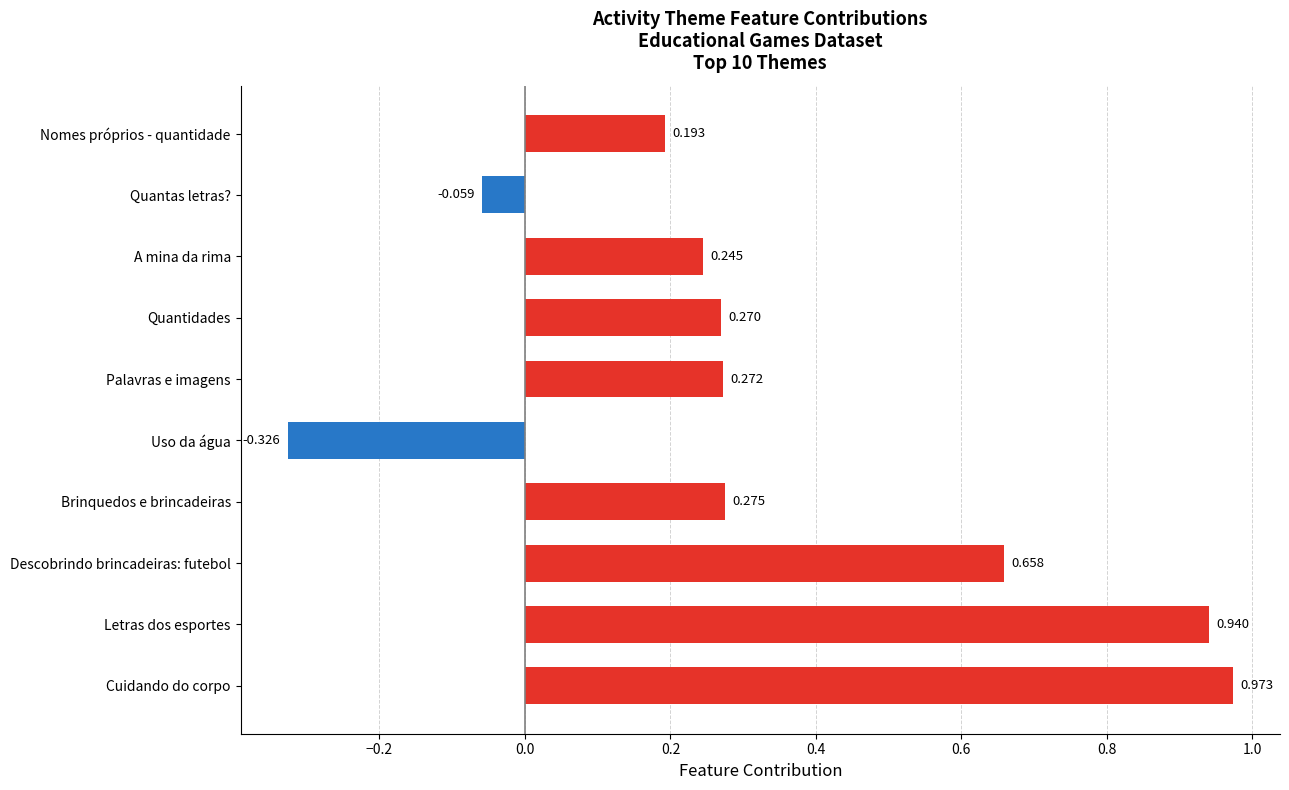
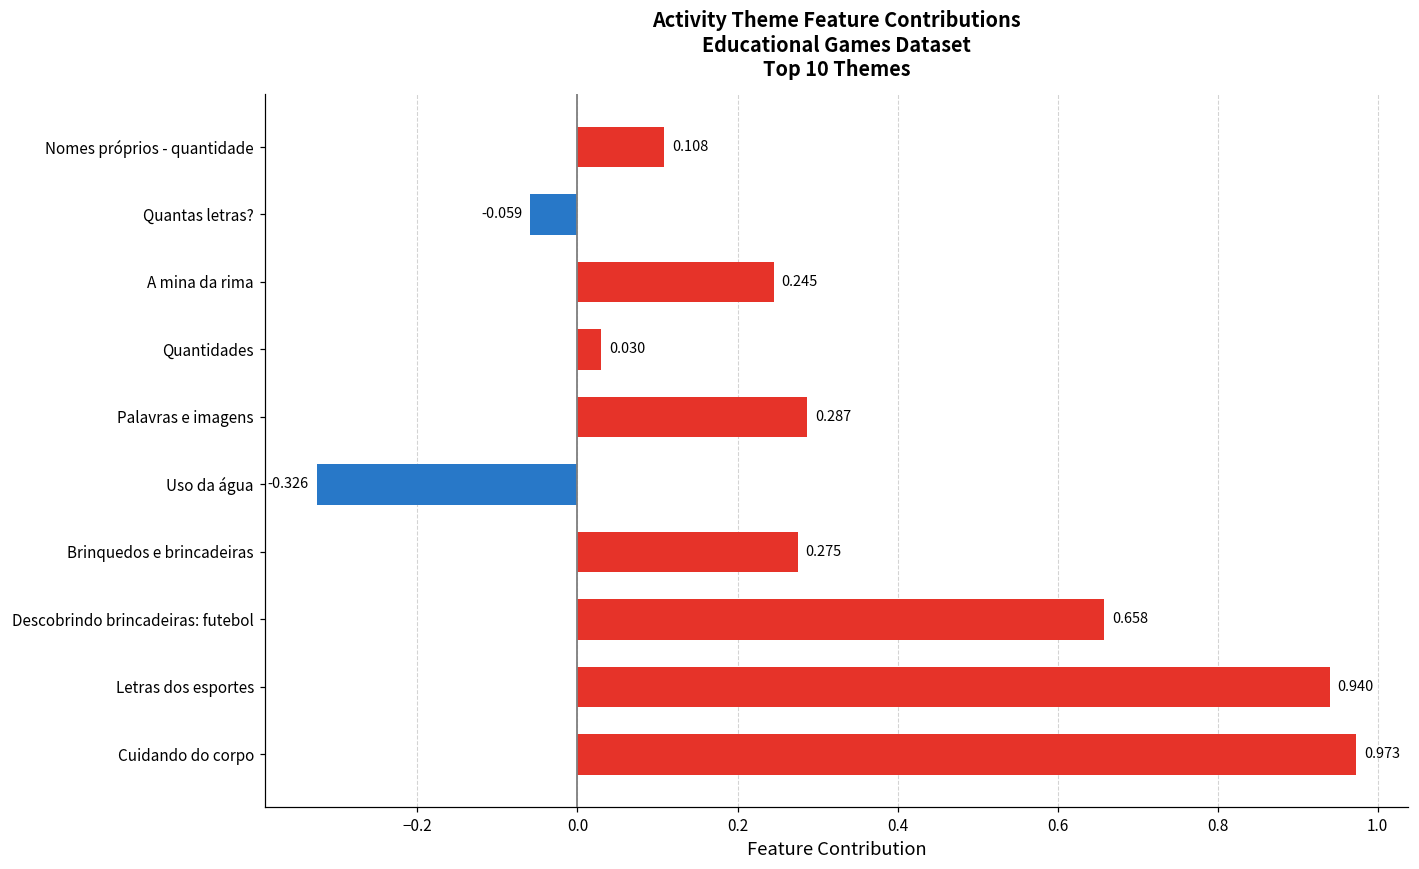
  {
-   "Nomes próprios - quantidade": 0.193,
+   "Nomes próprios - quantidade": 0.108,
    "Quantas letras?": -0.059,
    "A mina da rima": 0.245,
-   "Quantidades": 0.270,
-   "Palavras e imagens": 0.272,
+   "Quantidades": 0.030,
+   "Palavras e imagens": 0.287,
    "Uso da água": -0.326,
    "Brinquedos e brincadeiras": 0.275,
    "Descobrindo brincadeiras: futebol": 0.658,
    "Letras dos esportes": 0.940,
    "Cuidando do corpo": 0.973
  }
